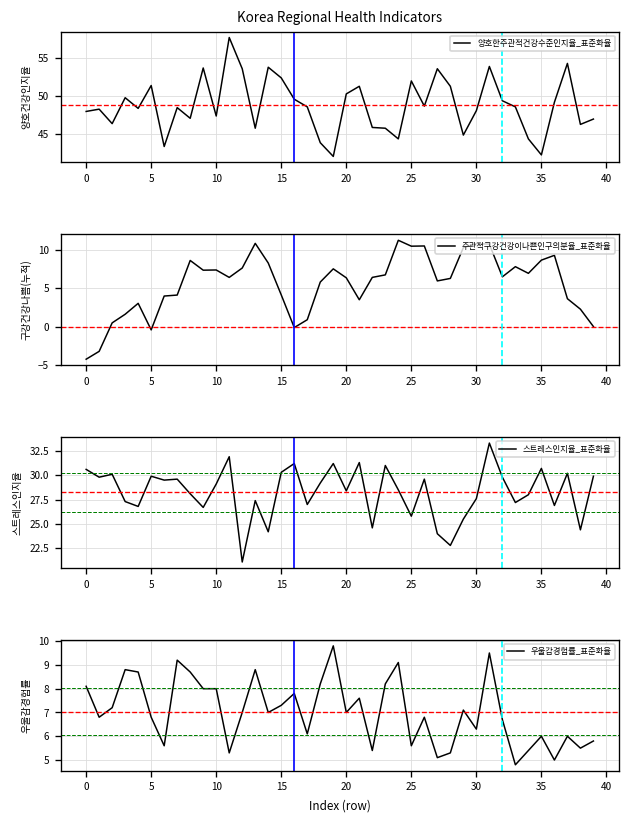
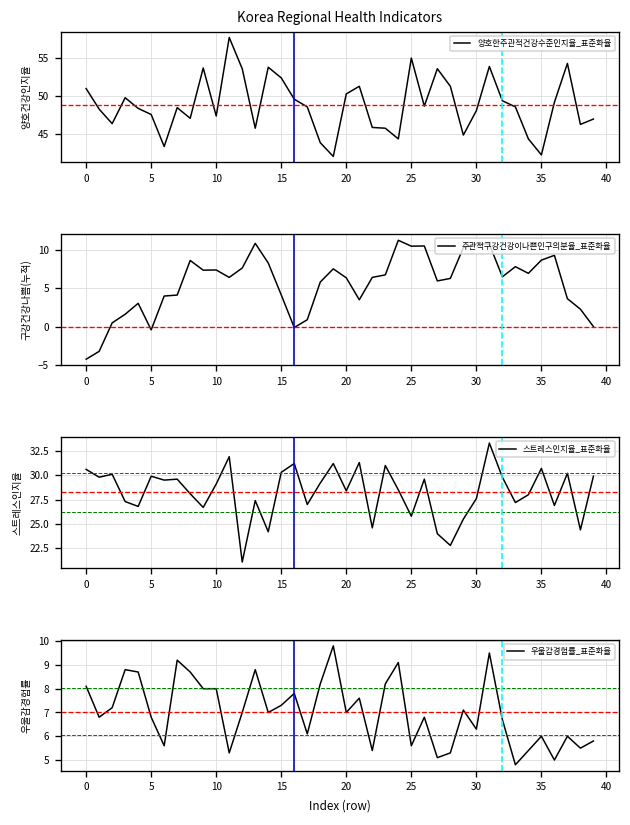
  {
    "Korea Regional Health Indicators": {
-     "0": 48,
-     "5": 51,
+     "0": 51,
+     "5": 48,
      "10": 47,
      "15": 52,
      "20": 50,
-     "25": 52,
+     "25": 55,
      "30": 48,
      "35": 42
    }
  }
